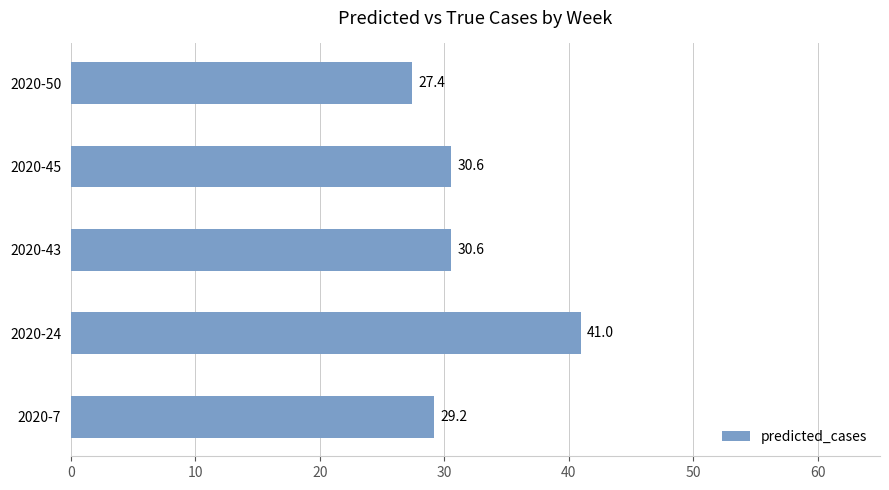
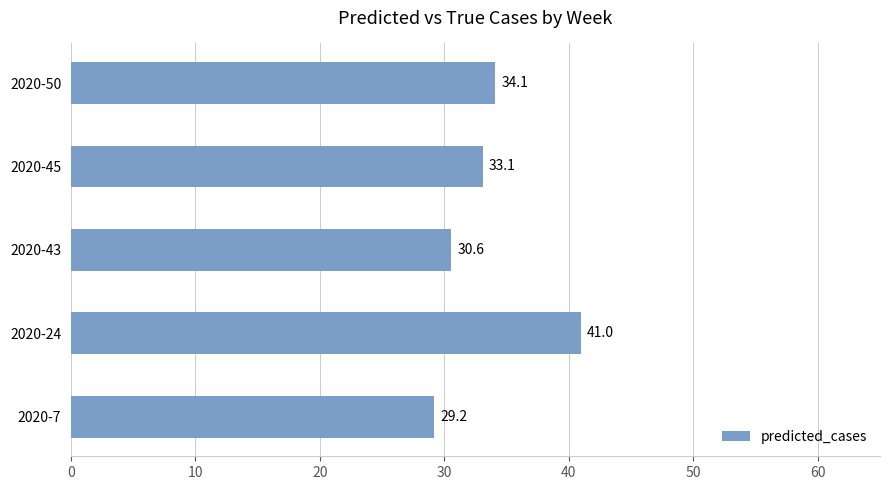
  {
-   "2020-50": 27.4,
-   "2020-45": 30.6,
+   "2020-50": 34.1,
+   "2020-45": 33.1,
    "2020-43": 30.6,
    "2020-24": 41.0,
    "2020-7": 29.2
  }
